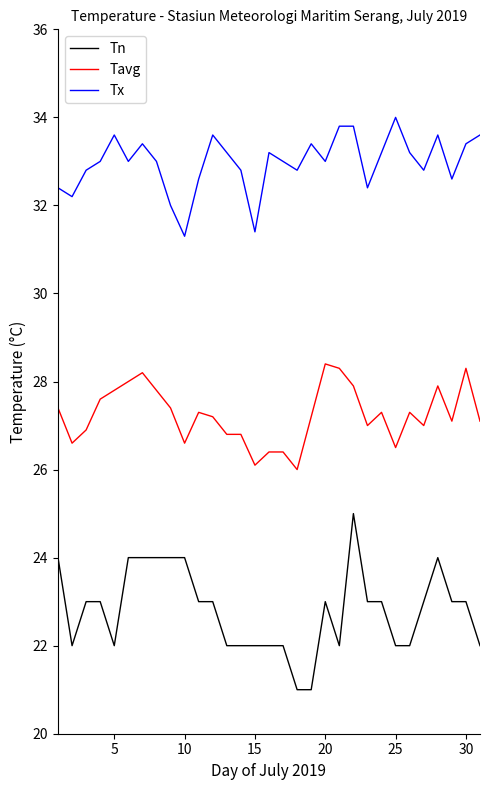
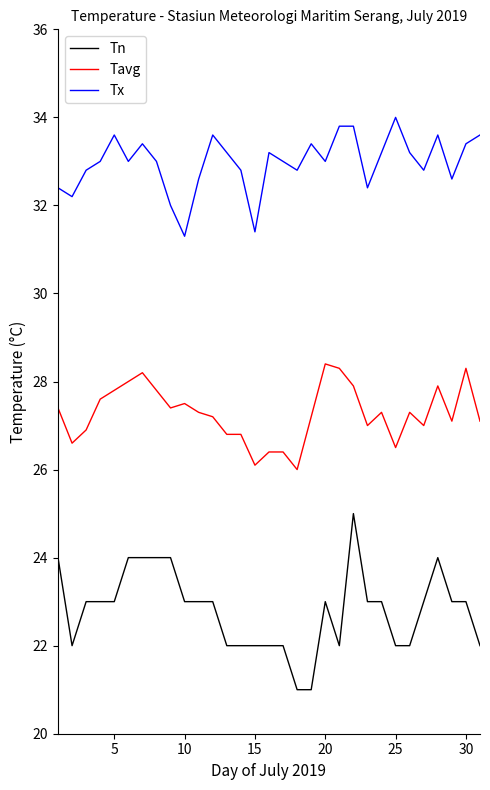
  {
    "Tn": {
-     "5": 22,
-     "10": 24,
+     "5": 23,
+     "10": 23,
      "15": 22,
      "20": 23,
      "25": 22,
      "30": 23
    },
    "Tavg": {
      "5": 27.8,
-     "10": 26.6,
+     "10": 27.5,
      "15": 26.1,
      "20": 28.4,
      "25": 26.5,
      "30": 28.3
    },
    "Tx": {
      "5": 33.6,
      "10": 31.3,
      "15": 31.4,
      "20": 33.0,
      "25": 34.0,
      "30": 33.4
    }
  }
